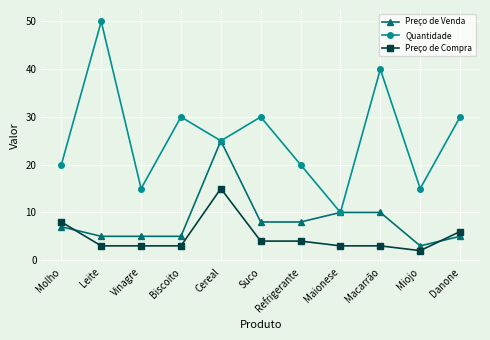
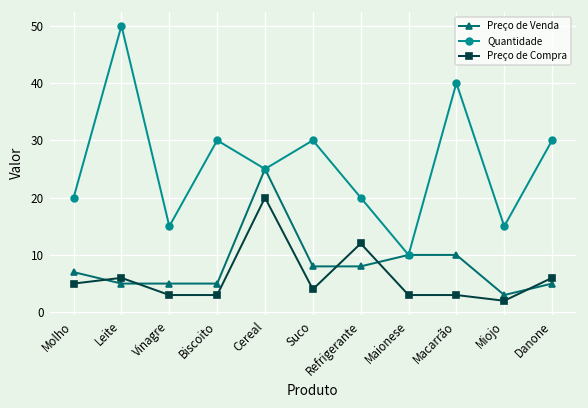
  {
    "Preço de Compra": {
-     "Molho": 8,
-     "Leite": 3,
+     "Molho": 5,
+     "Leite": 6,
      "Vinagre": 3,
      "Biscoito": 3,
-     "Cereal": 15,
+     "Cereal": 20,
      "Suco": 4,
-     "Refrigerante": 4,
+     "Refrigerante": 12,
      "Maionese": 3,
      "Macarrão": 3,
      "Miojo": 2,
      "Danone": 6
    }
  }
